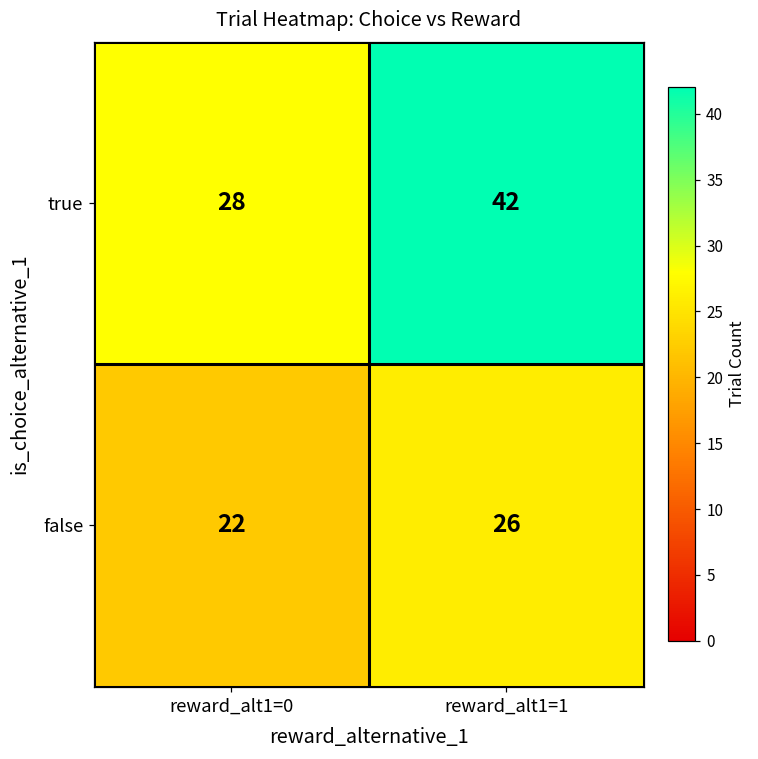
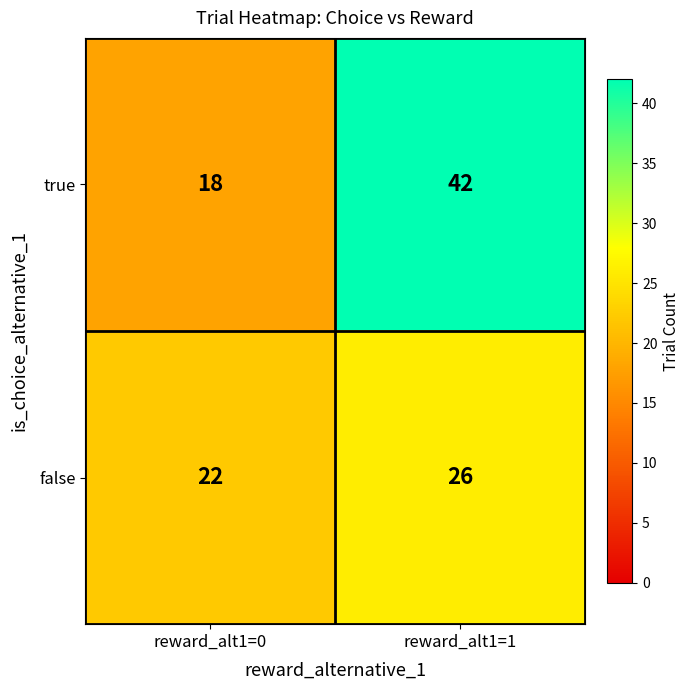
  {
    "true": {
-     "reward_alt1=0": 28,
+     "reward_alt1=0": 18,
      "reward_alt1=1": 42
    },
    "false": {
      "reward_alt1=0": 22,
      "reward_alt1=1": 26
    }
  }
